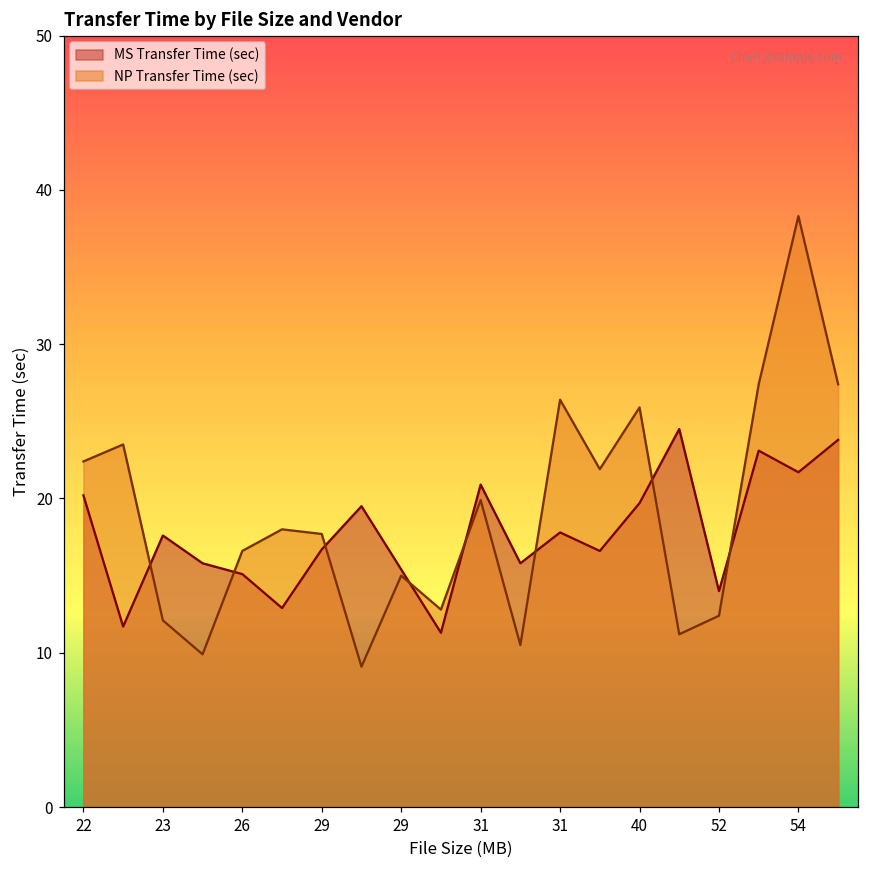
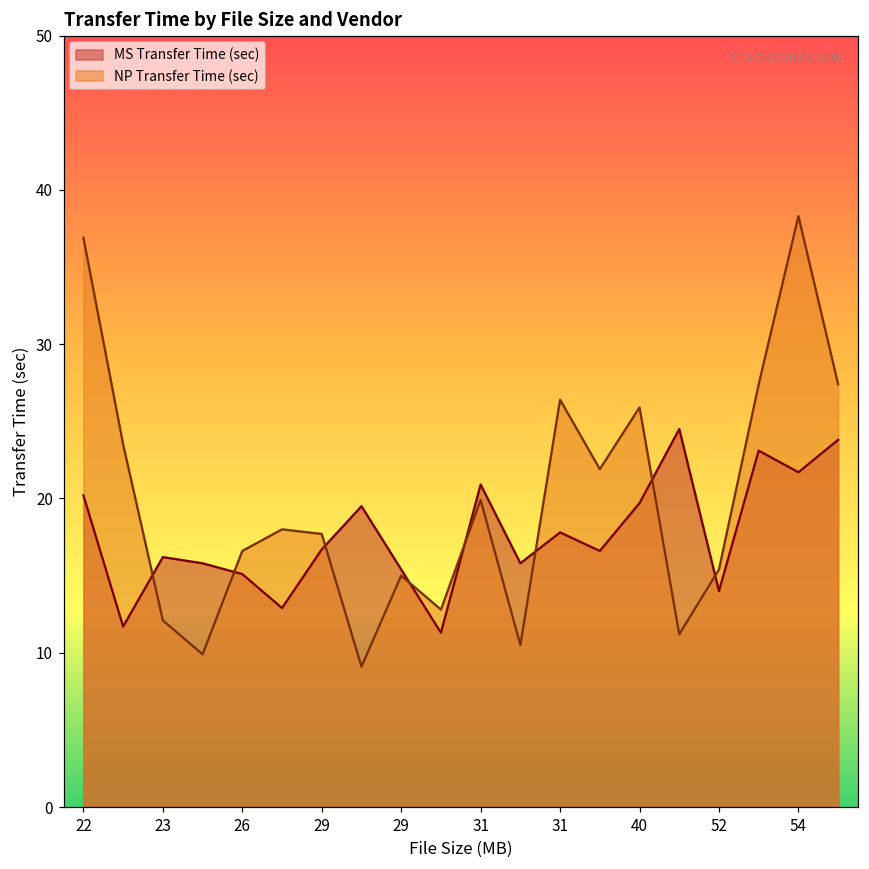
  {
    "MS Transfer Time (sec)": {
      "22": 20.2,
-     "23": 17.6,
+     "23": 16.2,
      "26": 15.1,
      "40": 19.7,
      "52": 14.0,
      "54": 21.7
    },
    "NP Transfer Time (sec)": {
-     "22": 22.4,
+     "22": 36.9,
      "23": 12.1,
      "26": 16.6,
      "40": 25.9,
-     "52": 12.4,
+     "52": 15.4,
      "54": 38.3
    }
  }
